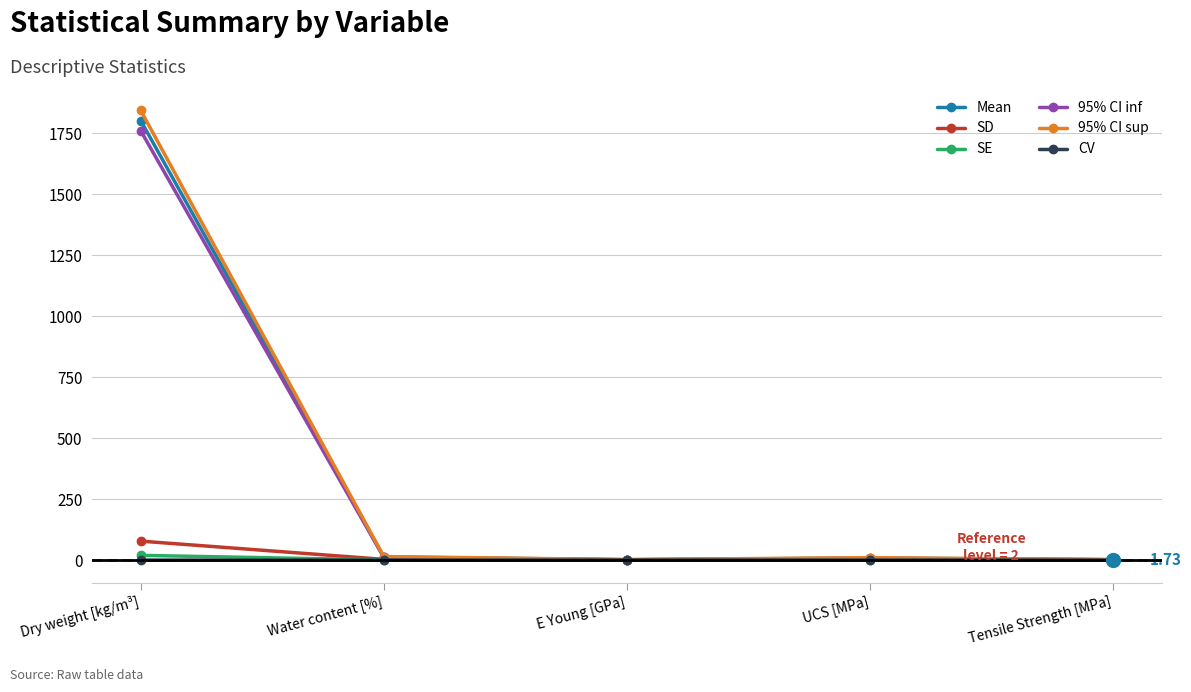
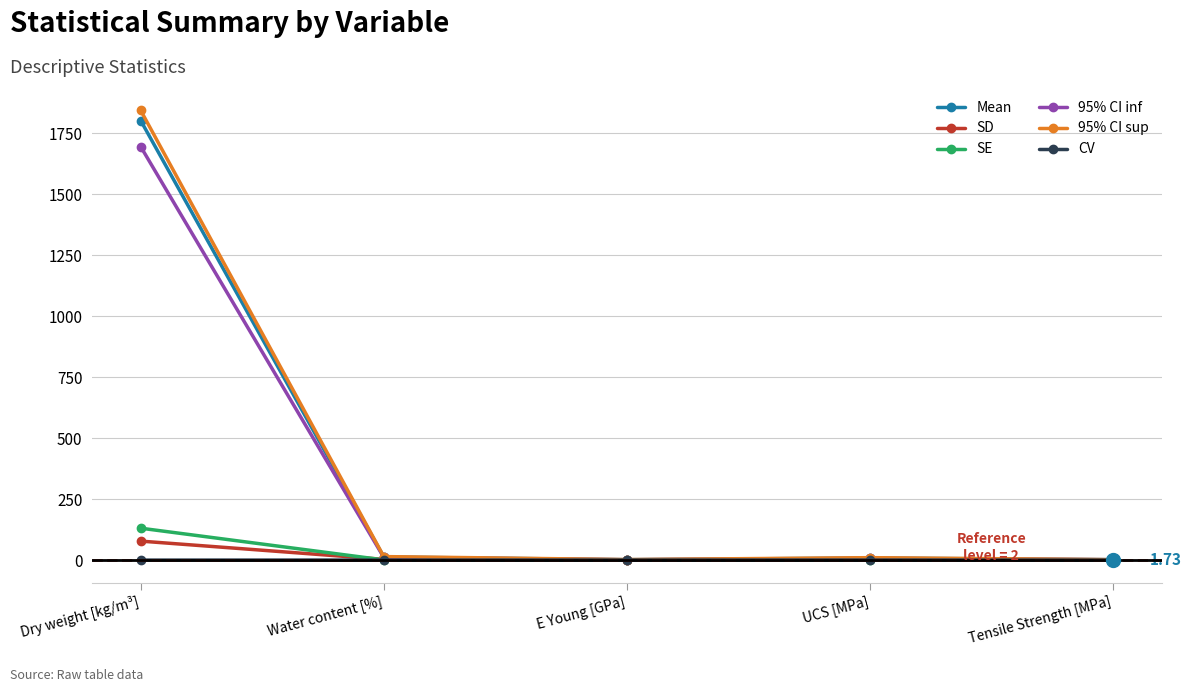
  {
    "SD": {
      "Dry weight [kg/m³]": 80
    },
    "SE": {
-     "Dry weight [kg/m³]": 20
+     "Dry weight [kg/m³]": 130
    },
    "95% CI inf": {
-     "Dry weight [kg/m³]": 1760
+     "Dry weight [kg/m³]": 1690
    },
    "95% CI sup": {
      "Dry weight [kg/m³]": 1840
    },
    "CV": {
      "Dry weight [kg/m³]": 0
    }
  }
